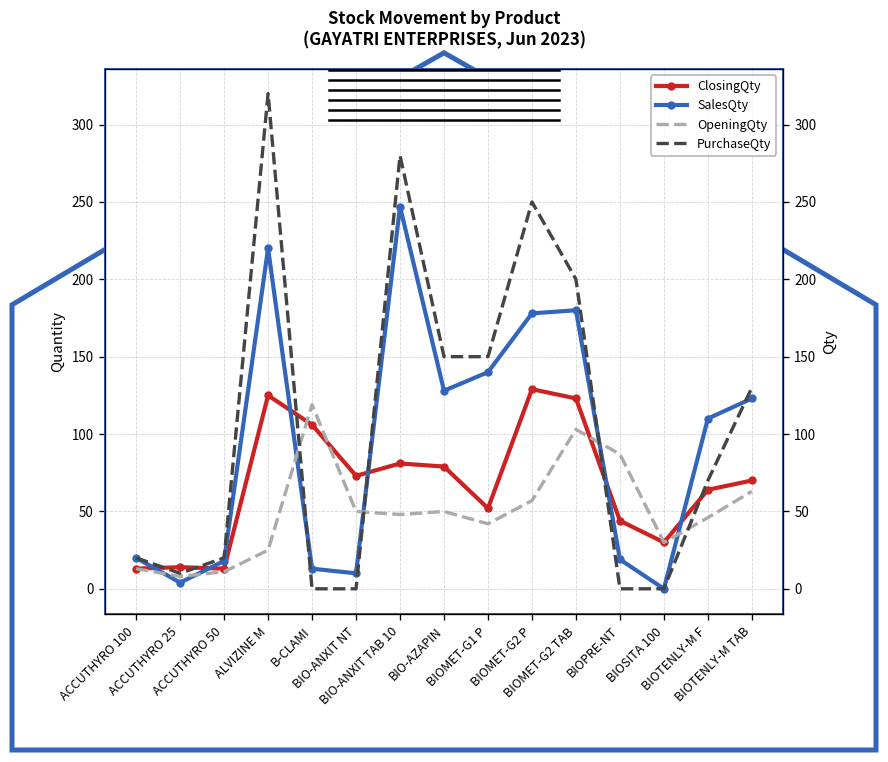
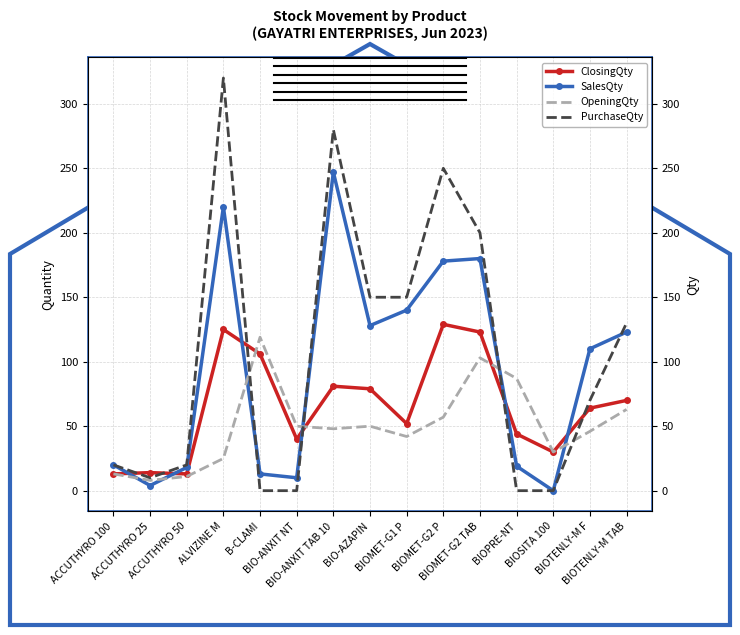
  {
    "ClosingQty": {
      "ACCUTHYRO 25": 14,
      "ACCUTHYRO 50": 13,
      "ALVIZINE M": 125,
      "B-CLAMI": 106,
-     "BIO-ANXIT NT": 73,
+     "BIO-ANXIT NT": 40,
      "BIO-ANXIT TAB 10": 81,
      "BIO-AZAPIN": 79,
      "BIOMET-G1 P": 52,
      "BIOMET-G2 P": 129,
      "BIOMET-G2 TAB": 123,
      "BIOPRE-NT": 44,
      "BIOTENLY-M F": 64,
      "BIOTENLY-M TAB": 70
    },
    "SalesQty": {
      "ACCUTHYRO 25": 4,
      "ACCUTHYRO 50": 18,
      "ALVIZINE M": 220,
      "B-CLAMI": 13,
      "BIO-ANXIT NT": 10,
      "BIO-ANXIT TAB 10": 247,
      "BIO-AZAPIN": 128,
      "BIOMET-G1 P": 140,
      "BIOMET-G2 P": 178,
      "BIOMET-G2 TAB": 180,
      "BIOPRE-NT": 19,
      "BIOTENLY-M F": 110,
      "BIOTENLY-M TAB": 123
    },
    "OpeningQty": {
      "ACCUTHYRO 25": 8,
      "ACCUTHYRO 50": 11,
      "ALVIZINE M": 25,
      "B-CLAMI": 119,
      "BIO-ANXIT NT": 50,
      "BIO-ANXIT TAB 10": 48,
      "BIO-AZAPIN": 50,
      "BIOMET-G1 P": 42,
      "BIOMET-G2 P": 57,
      "BIOMET-G2 TAB": 103,
      "BIOPRE-NT": 87,
      "BIOTENLY-M F": 46,
      "BIOTENLY-M TAB": 63
    },
    "PurchaseQty": {
      "ACCUTHYRO 25": 10,
      "ACCUTHYRO 50": 20,
      "ALVIZINE M": 320,
      "B-CLAMI": 0,
      "BIO-ANXIT NT": 0,
      "BIO-ANXIT TAB 10": 280,
      "BIO-AZAPIN": 150,
      "BIOMET-G1 P": 150,
      "BIOMET-G2 P": 250,
      "BIOMET-G2 TAB": 200,
      "BIOPRE-NT": 0,
      "BIOTENLY-M F": 70,
      "BIOTENLY-M TAB": 130
    }
  }
